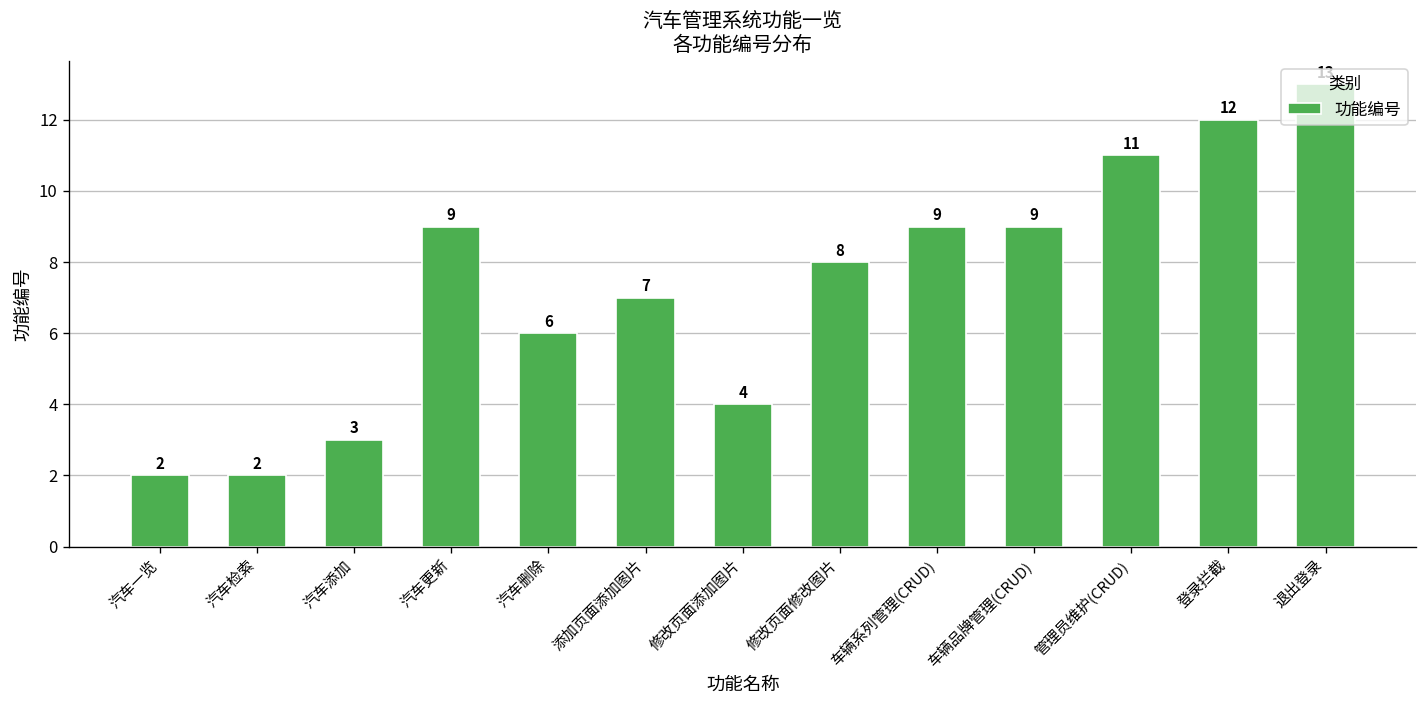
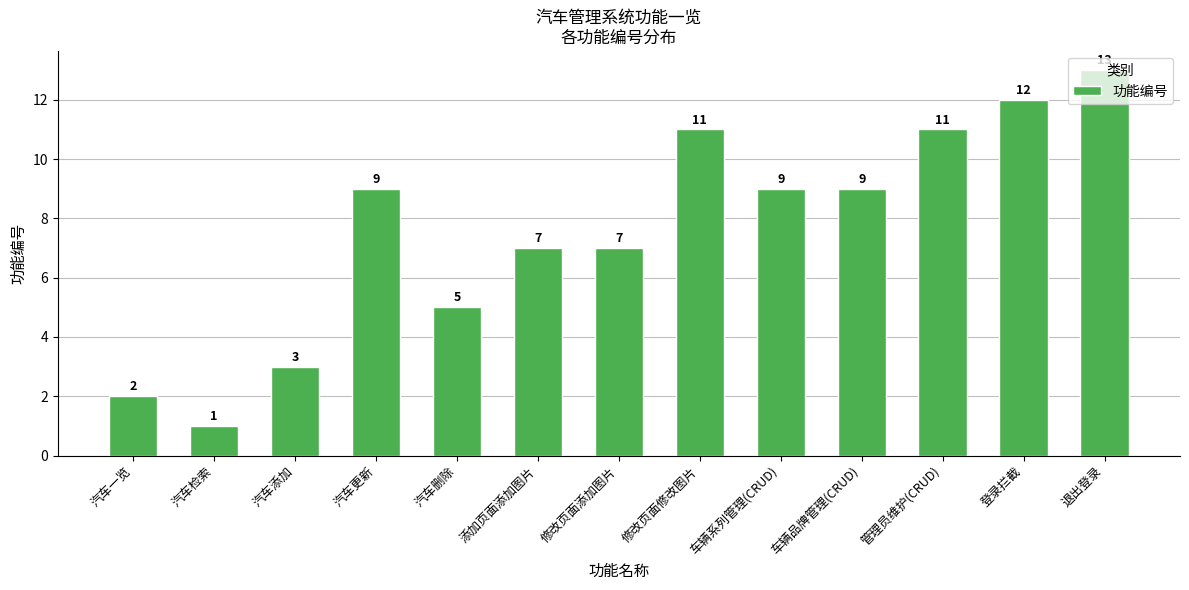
  {
    "汽车一览": 2,
-   "汽车检索": 2,
+   "汽车检索": 1,
    "汽车添加": 3,
    "汽车更新": 9,
-   "汽车删除": 6,
+   "汽车删除": 5,
    "添加页面添加图片": 7,
-   "修改页面添加图片": 4,
-   "修改页面修改图片": 8,
+   "修改页面添加图片": 7,
+   "修改页面修改图片": 11,
    "车辆系列管理(CRUD)": 9,
    "车辆品牌管理(CRUD)": 9,
    "管理员维护(CRUD)": 11,
    "登录拦截": 12
  }
